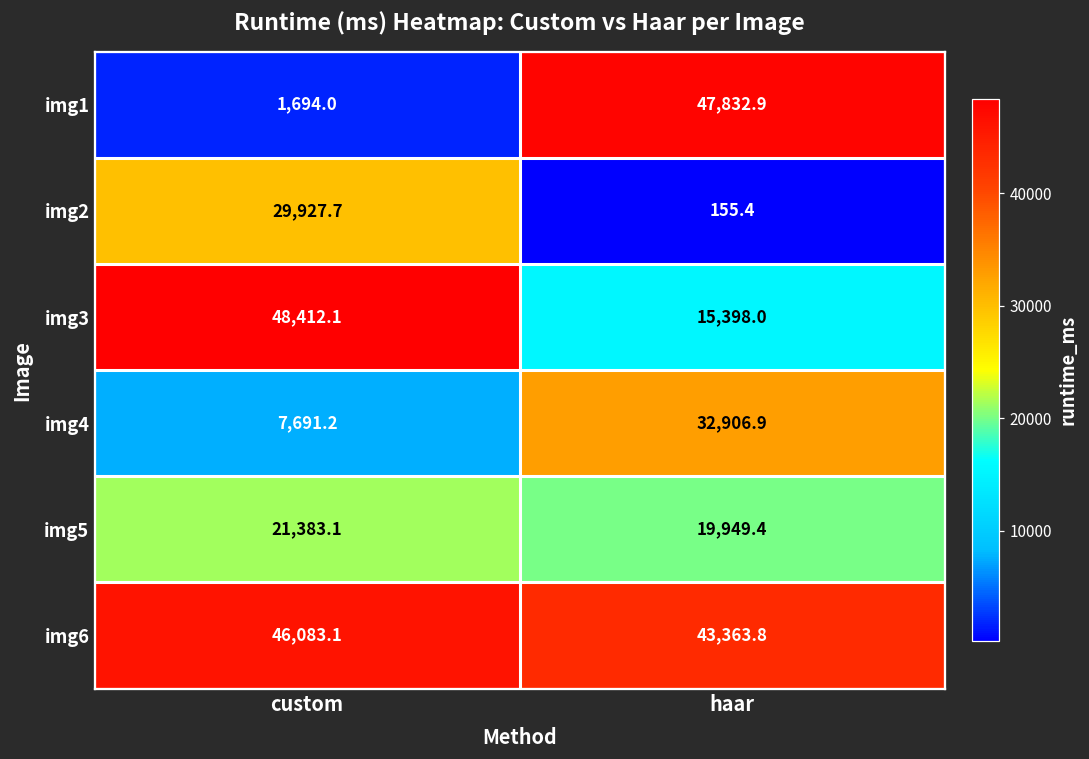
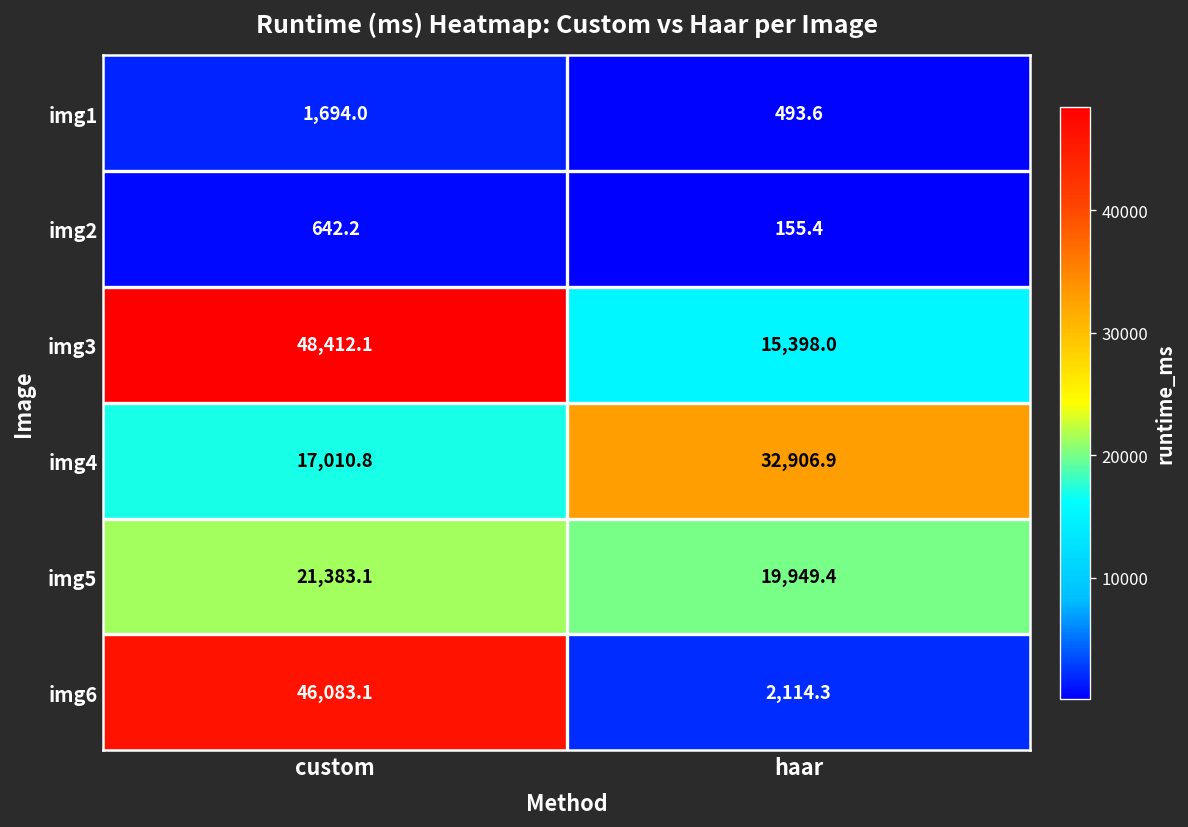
  {
    "img1": {
      "custom": "1,694.0",
-     "haar": "47,832.9"
+     "haar": "493.6"
    },
    "img2": {
-     "custom": "29,927.7",
+     "custom": "642.2",
      "haar": "155.4"
    },
    "img3": {
      "custom": "48,412.1",
      "haar": "15,398.0"
    },
    "img4": {
-     "custom": "7,691.2",
+     "custom": "17,010.8",
      "haar": "32,906.9"
    },
    "img5": {
      "custom": "21,383.1",
      "haar": "19,949.4"
    },
    "img6": {
      "custom": "46,083.1",
-     "haar": "43,363.8"
+     "haar": "2,114.3"
    }
  }
